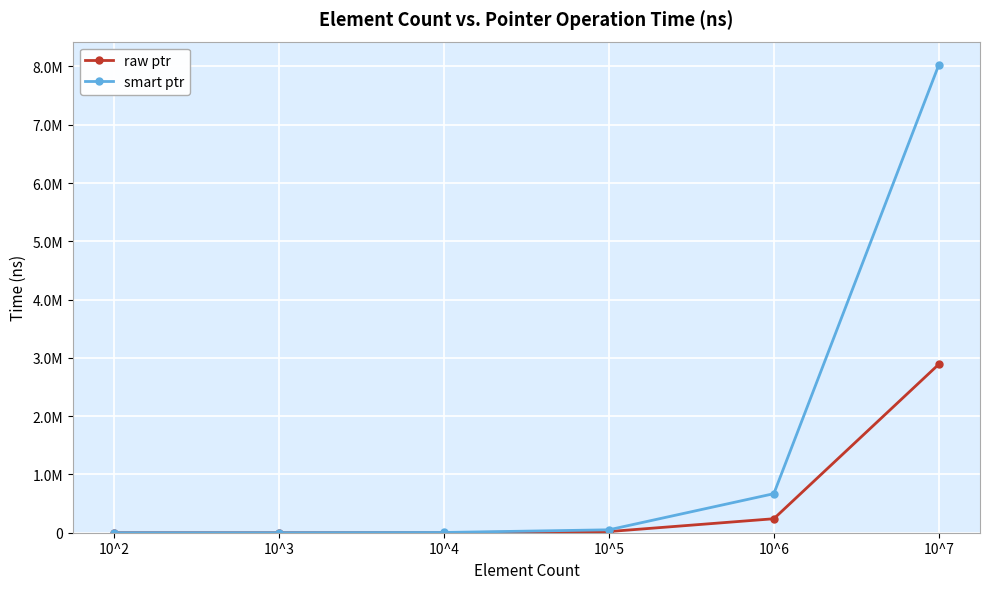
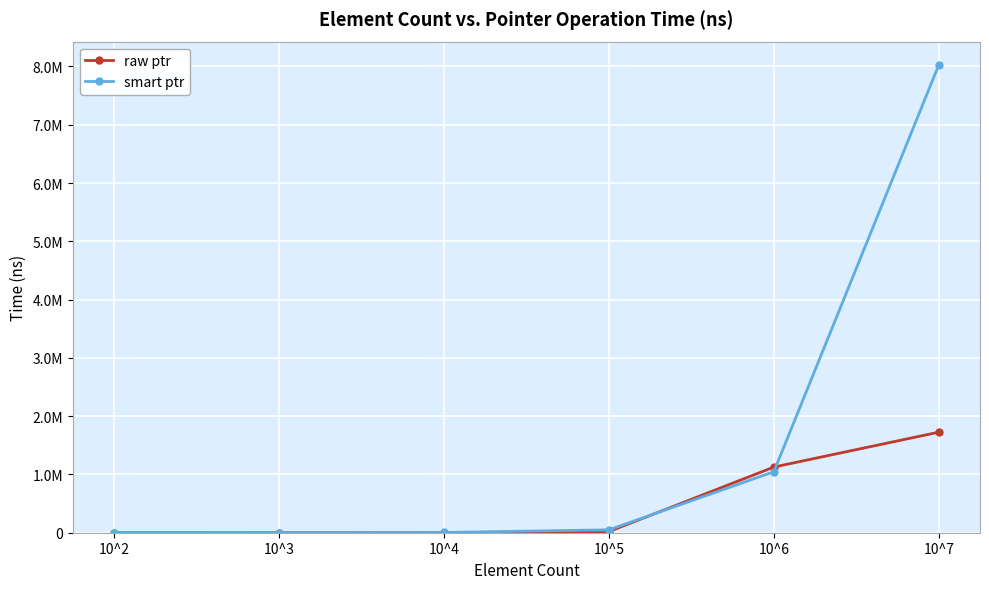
  {
    "raw ptr": {
-     "10^6": 200000,
-     "10^7": 2900000
+     "10^6": 1100000,
+     "10^7": 1700000
    },
    "smart ptr": {
-     "10^6": 700000,
+     "10^6": 1000000,
      "10^7": 8000000
    }
  }
